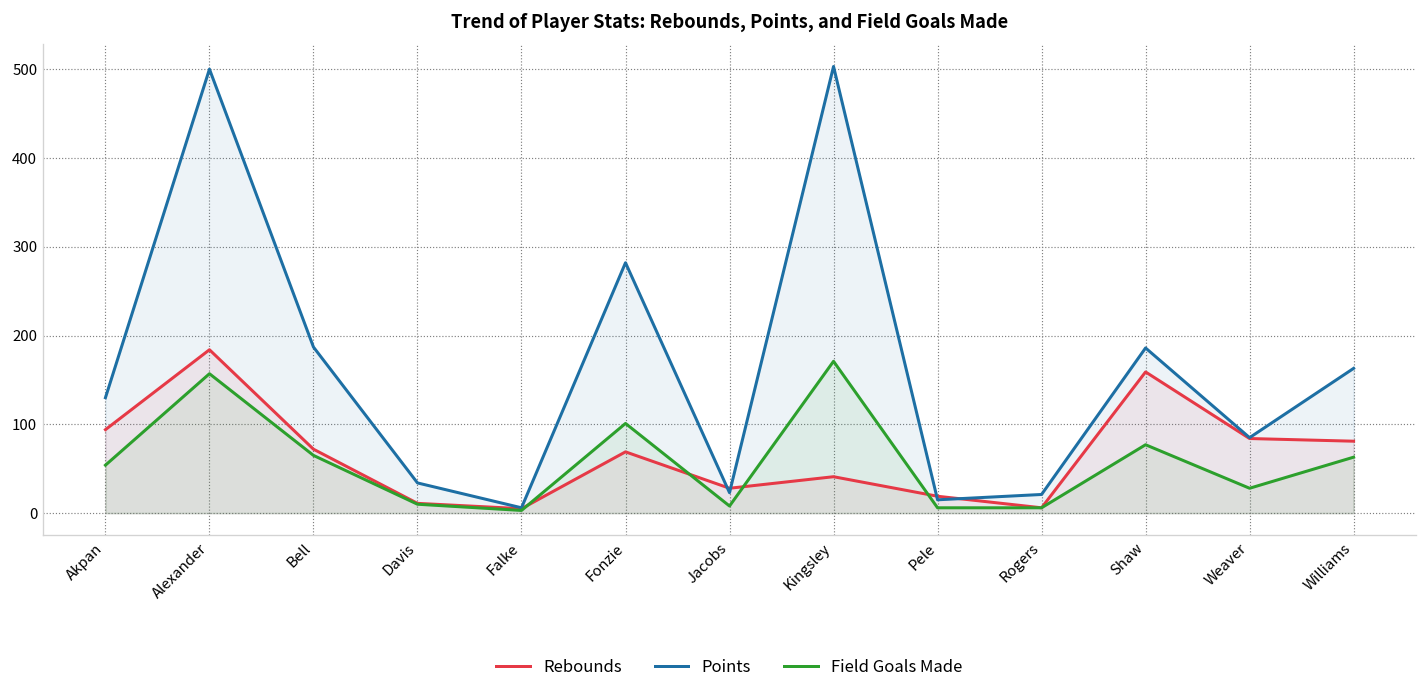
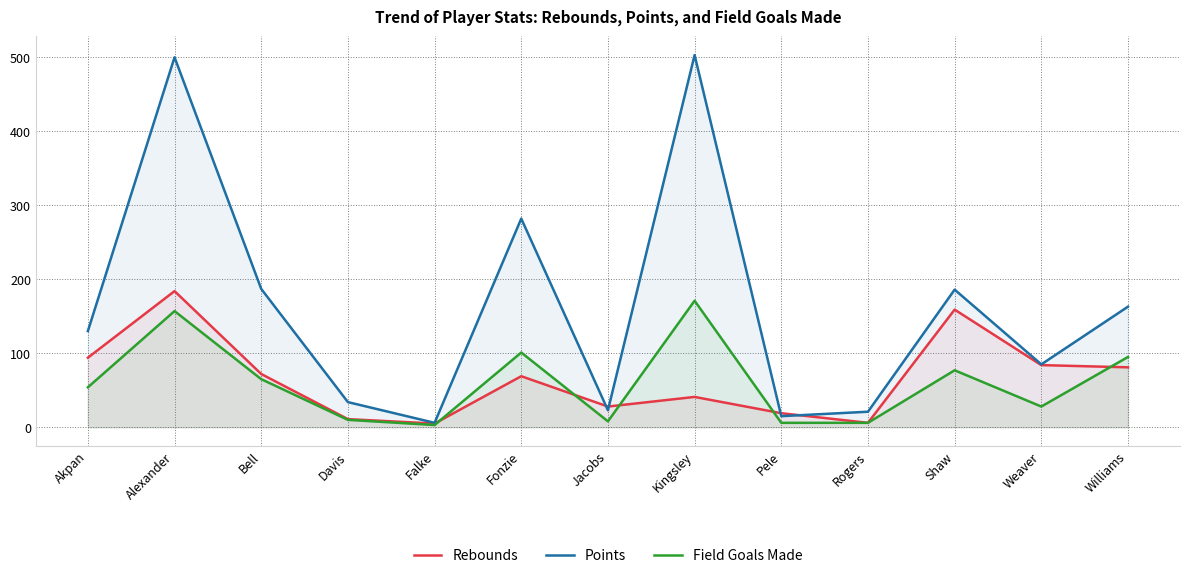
  {
    "Rebounds": {
      "Akpan": 90,
      "Alexander": 180,
      "Bell": 70,
      "Fonzie": 70,
      "Jacobs": 30,
      "Kingsley": 40,
      "Pele": 20,
      "Shaw": 160,
      "Williams": 80
    },
    "Points": {
      "Akpan": 130,
      "Alexander": 500,
      "Bell": 190,
      "Davis": 30,
      "Fonzie": 280,
      "Jacobs": 20,
      "Kingsley": 500,
      "Pele": 20,
      "Rogers": 20,
      "Shaw": 190,
      "Williams": 160
    },
    "Field Goals Made": {
      "Akpan": 50,
      "Alexander": 160,
      "Bell": 70,
      "Fonzie": 100,
      "Jacobs": 10,
      "Kingsley": 170,
      "Pele": 10,
      "Shaw": 80,
      "Weaver": 30,
-     "Williams": 60
+     "Williams": 100
    }
  }
